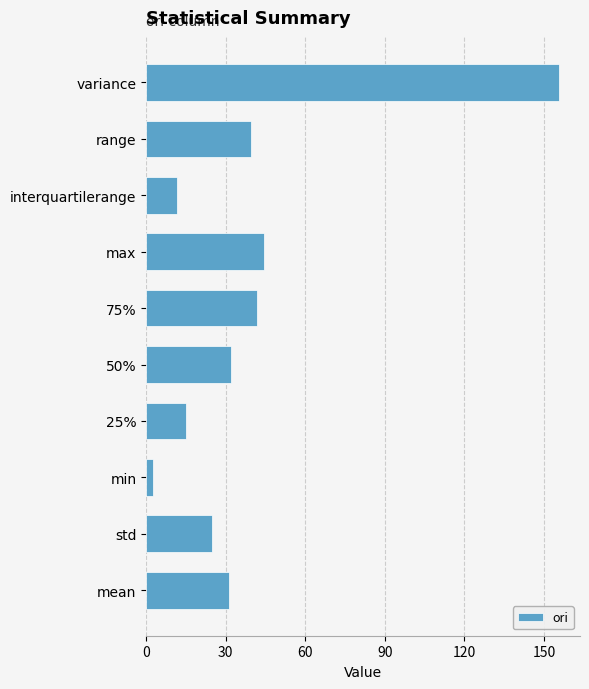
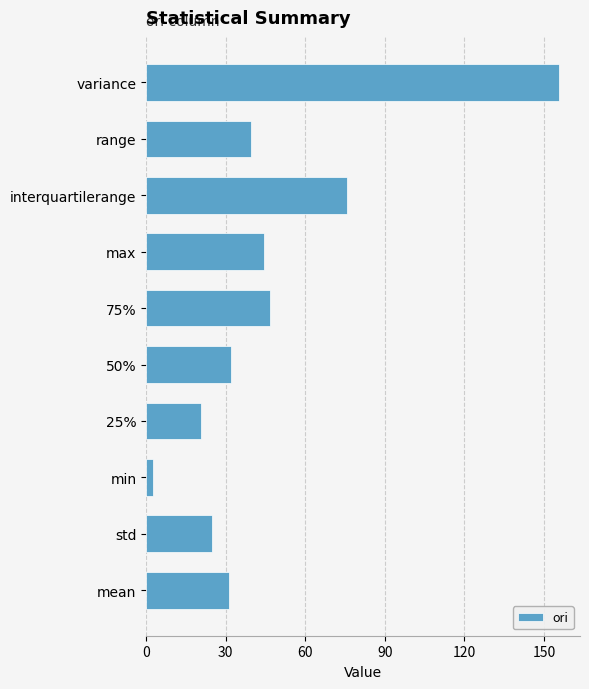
  {
    "variance": 156,
    "range": 40,
-   "interquartilerange": 12,
+   "interquartilerange": 76,
    "max": 44,
-   "75%": 42,
+   "75%": 47,
    "50%": 32,
-   "25%": 15,
+   "25%": 21,
    "min": 2,
    "std": 25,
    "mean": 31
  }
